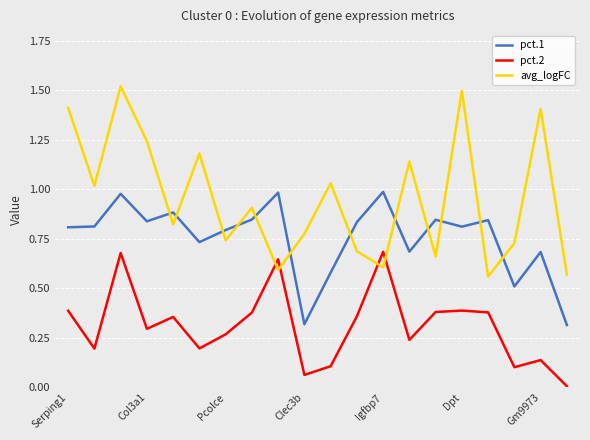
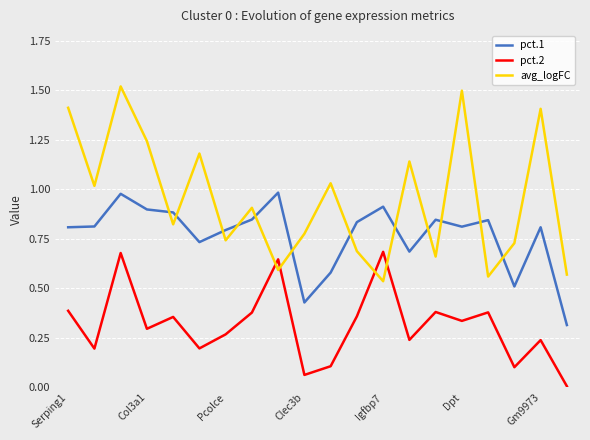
  {
    "pct.1": {
      "Serping1": 0.81,
-     "Col3a1": 0.84,
+     "Col3a1": 0.90,
      "Pcolce": 0.80,
-     "Clec3b": 0.32,
-     "Igfbp7": 0.99,
+     "Clec3b": 0.43,
+     "Igfbp7": 0.91,
      "Dpt": 0.81,
-     "Gm9973": 0.68
+     "Gm9973": 0.81
    },
    "pct.2": {
      "Serping1": 0.39,
      "Col3a1": 0.30,
      "Pcolce": 0.27,
      "Clec3b": 0.06,
      "Igfbp7": 0.69,
-     "Dpt": 0.39,
-     "Gm9973": 0.14
+     "Dpt": 0.34,
+     "Gm9973": 0.24
    },
    "avg_logFC": {
      "Serping1": 1.41,
      "Col3a1": 1.24,
      "Pcolce": 0.74,
      "Clec3b": 0.78,
-     "Igfbp7": 0.61,
+     "Igfbp7": 0.54,
      "Dpt": 1.50,
      "Gm9973": 1.41
    }
  }
